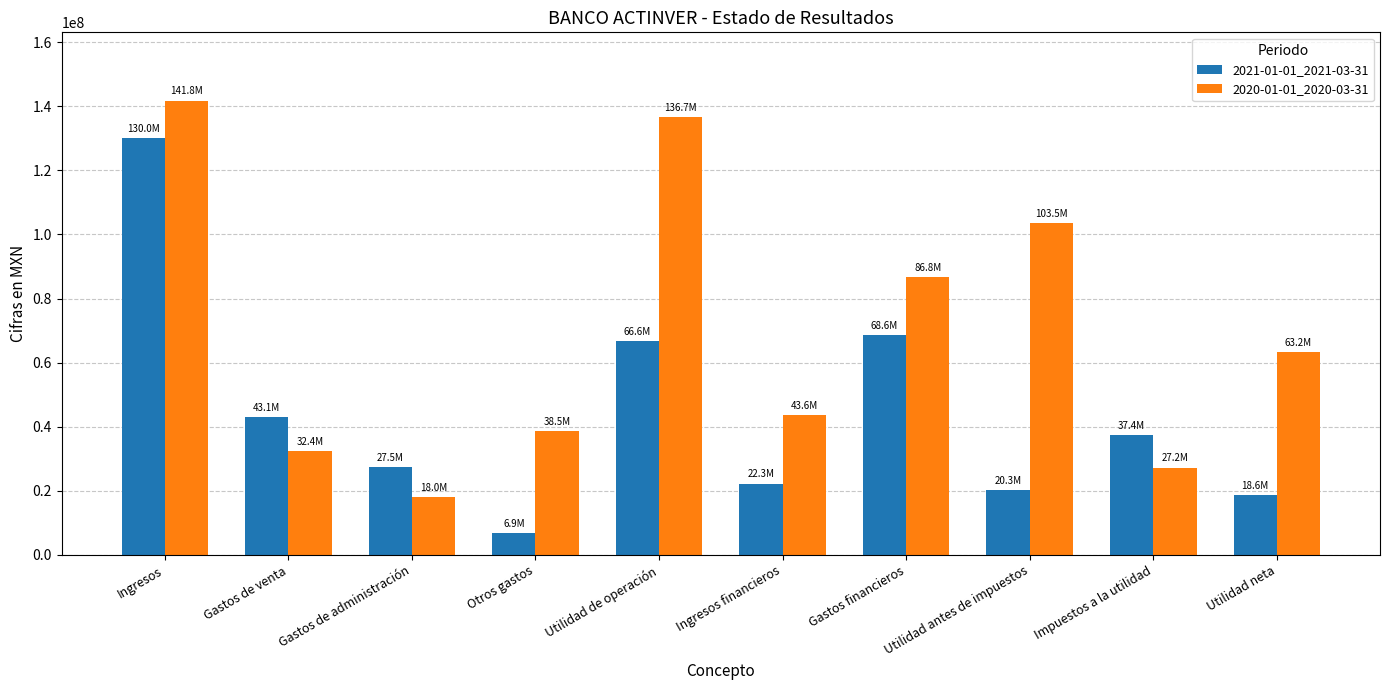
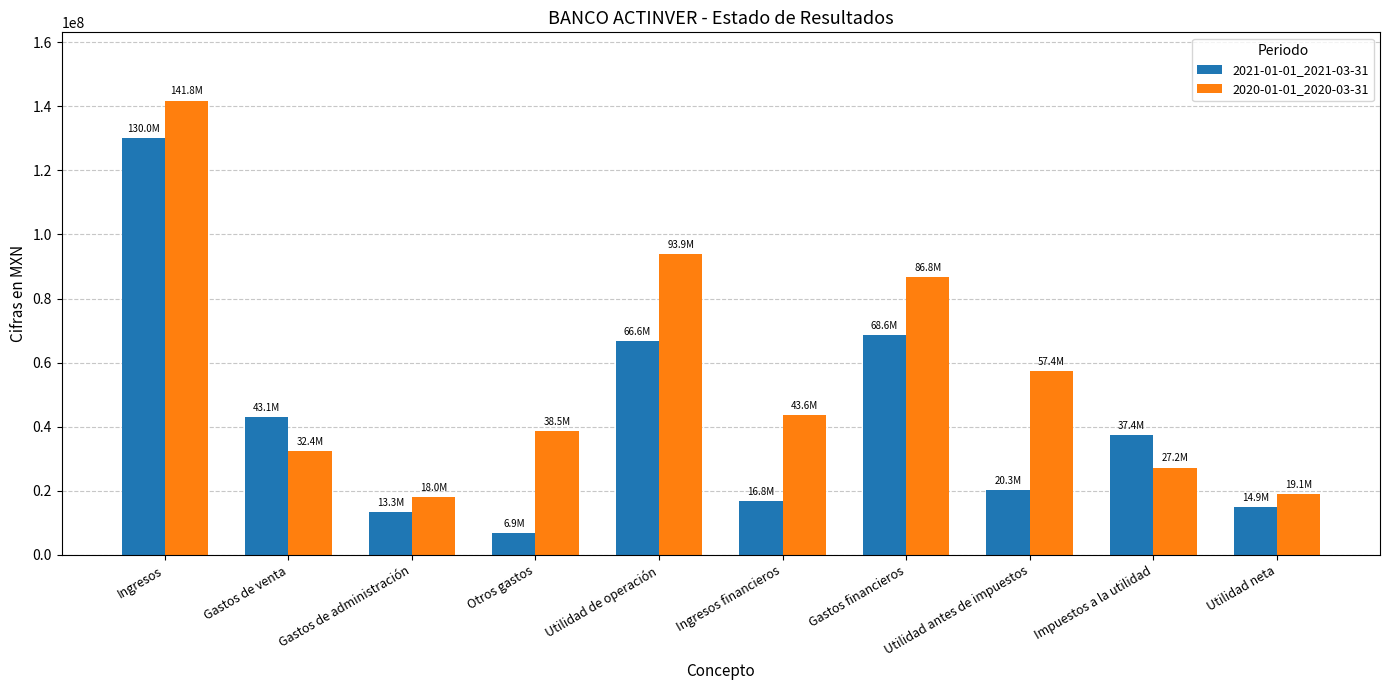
  {
    "2021-01-01_2021-03-31": {
      "Ingresos": "130.0M",
      "Gastos de venta": "43.1M",
-     "Gastos de administración": "27.5M",
+     "Gastos de administración": "13.3M",
      "Otros gastos": "6.9M",
      "Utilidad de operación": "66.6M",
-     "Ingresos financieros": "22.3M",
+     "Ingresos financieros": "16.8M",
      "Gastos financieros": "68.6M",
      "Utilidad antes de impuestos": "20.3M",
      "Impuestos a la utilidad": "37.4M",
-     "Utilidad neta": "18.6M"
+     "Utilidad neta": "14.9M"
    },
    "2020-01-01_2020-03-31": {
      "Ingresos": "141.8M",
      "Gastos de venta": "32.4M",
      "Gastos de administración": "18.0M",
      "Otros gastos": "38.5M",
-     "Utilidad de operación": "136.7M",
+     "Utilidad de operación": "93.9M",
      "Ingresos financieros": "43.6M",
      "Gastos financieros": "86.8M",
-     "Utilidad antes de impuestos": "103.5M",
+     "Utilidad antes de impuestos": "57.4M",
      "Impuestos a la utilidad": "27.2M",
-     "Utilidad neta": "63.2M"
+     "Utilidad neta": "19.1M"
    }
  }
